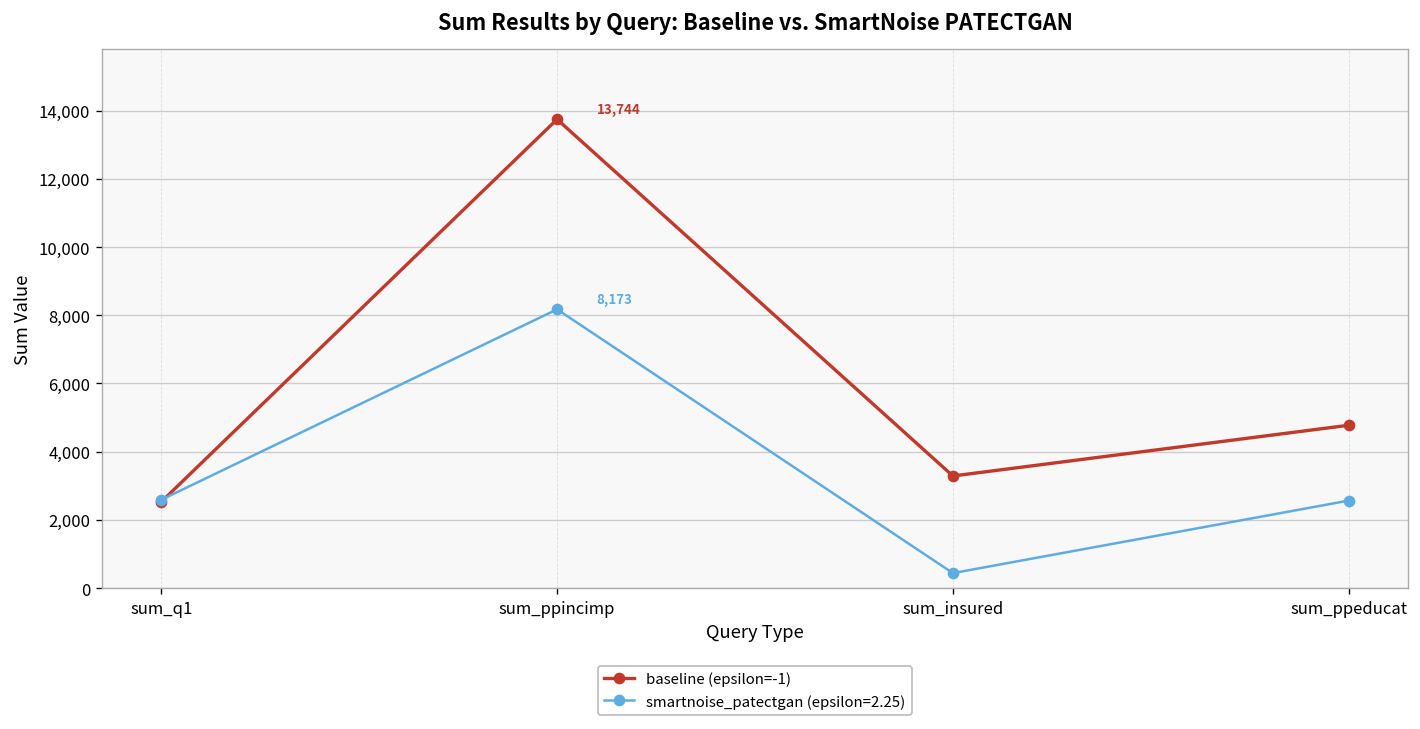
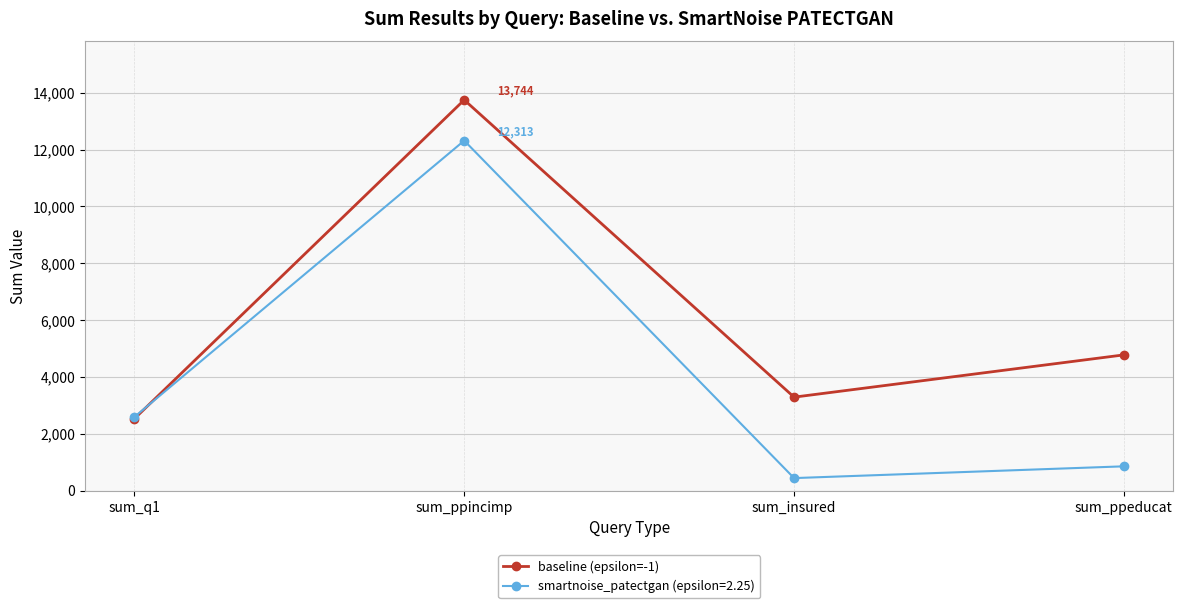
  {
    "baseline (epsilon=-1)": {
      "sum_ppincimp": "13,700",
      "sum_insured": "3,300",
      "sum_ppeducat": "4,800"
    },
    "smartnoise_patectgan (epsilon=2.25)": {
-     "sum_ppincimp": "8,173",
-     "sum_ppeducat": "2,600"
+     "sum_ppincimp": "12,313",
+     "sum_ppeducat": "900"
    }
  }
